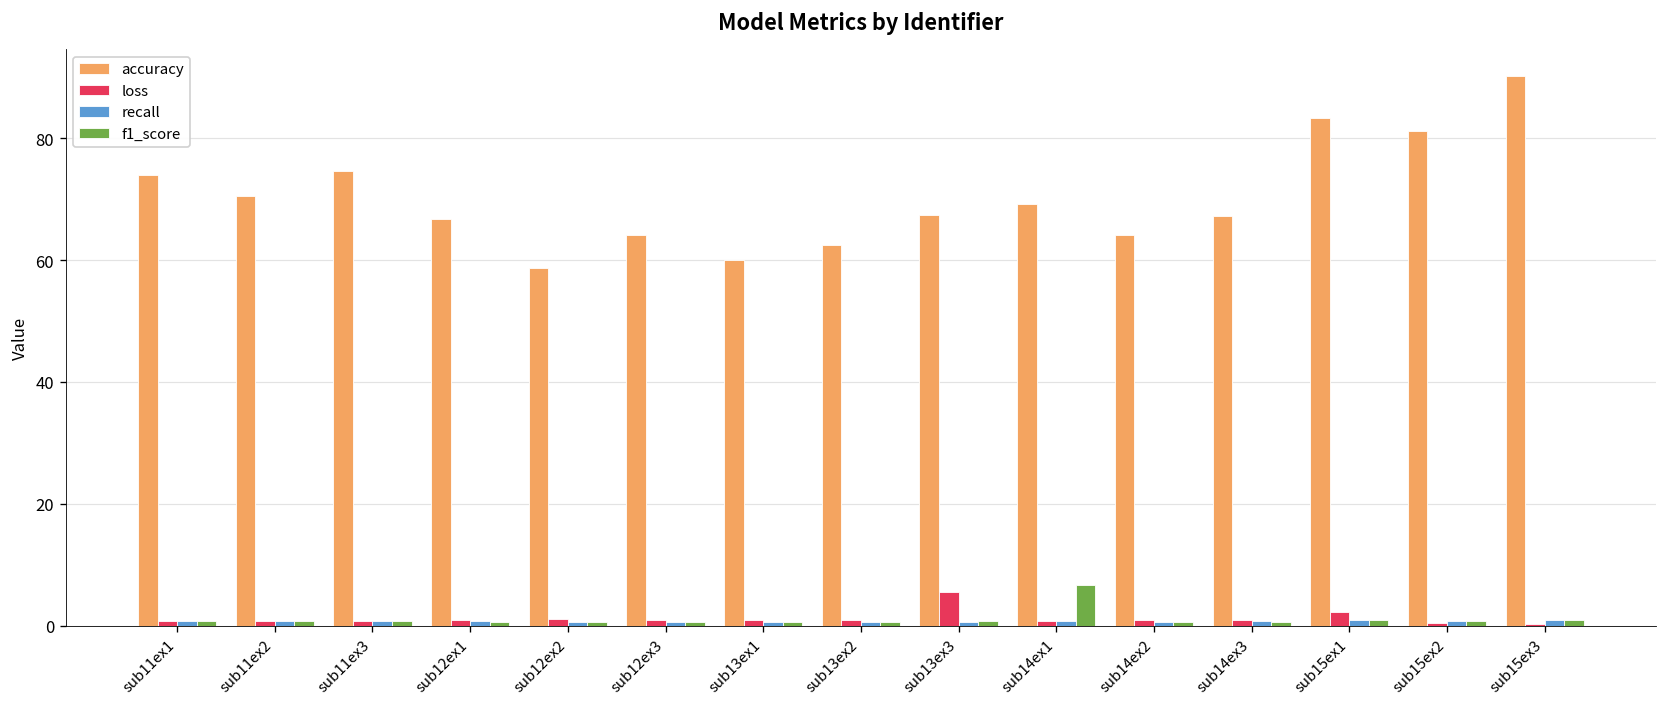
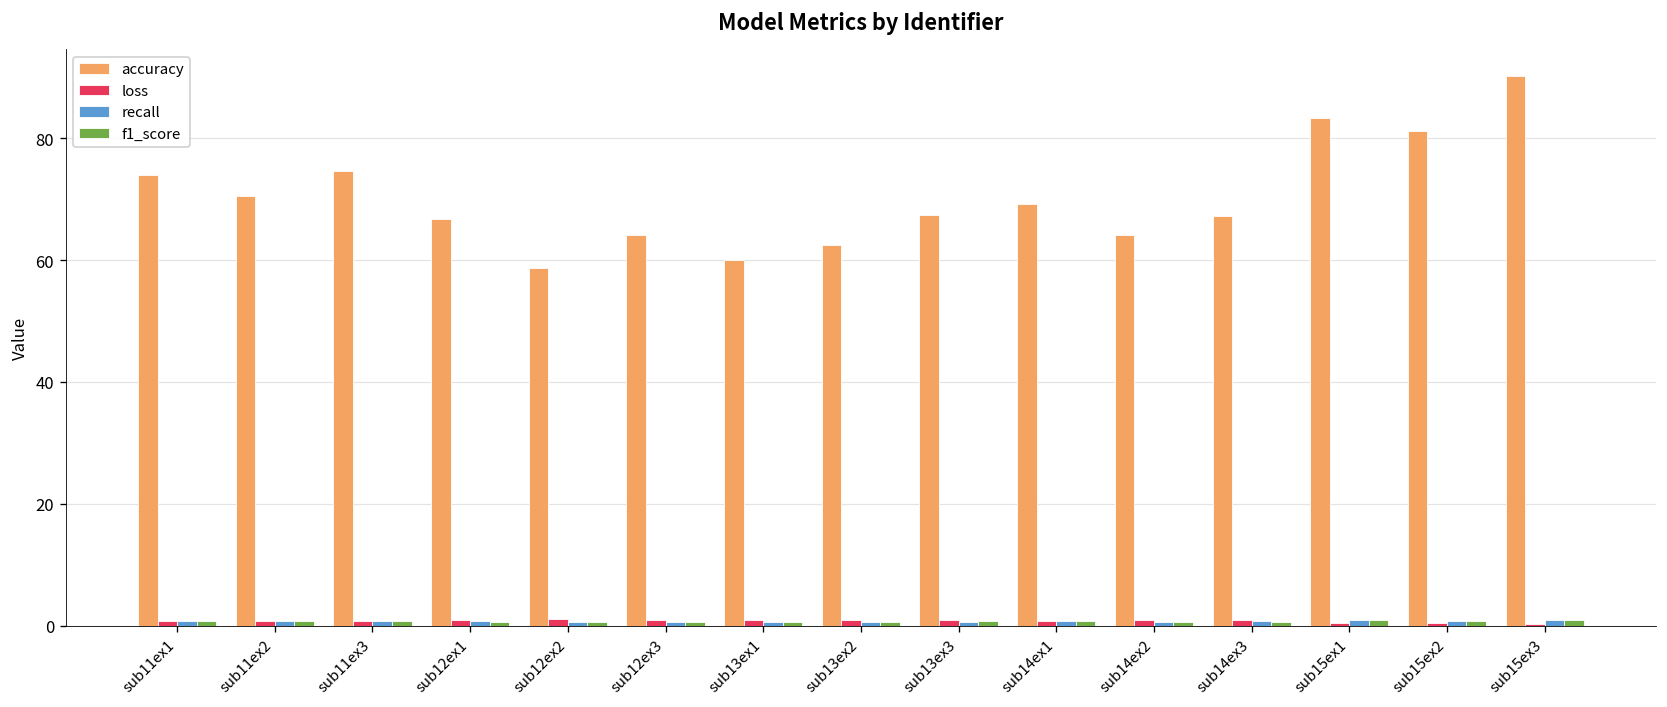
  {
    "accuracy": {
      "sub11ex1": 74,
      "sub11ex2": 71,
      "sub11ex3": 75,
      "sub12ex1": 67,
      "sub12ex2": 59,
      "sub12ex3": 64,
      "sub13ex1": 60,
      "sub13ex2": 63,
      "sub13ex3": 67,
      "sub14ex1": 69,
      "sub14ex2": 64,
      "sub14ex3": 67,
      "sub15ex1": 83,
      "sub15ex2": 81,
      "sub15ex3": 90
    },
    "loss": {
      "sub11ex1": 1,
      "sub11ex2": 1,
      "sub11ex3": 1,
      "sub12ex1": 1,
      "sub12ex2": 1,
      "sub12ex3": 1,
      "sub13ex1": 1,
      "sub13ex2": 1,
-     "sub13ex3": 6,
+     "sub13ex3": 1,
      "sub14ex1": 1,
      "sub14ex2": 1,
      "sub14ex3": 1,
-     "sub15ex1": 2
+     "sub15ex1": 0
    },
    "recall": {
      "sub11ex1": 1,
      "sub11ex2": 1,
      "sub11ex3": 1,
      "sub12ex1": 1,
      "sub12ex2": 1,
      "sub12ex3": 1,
      "sub13ex1": 1,
      "sub13ex2": 1,
      "sub13ex3": 1,
      "sub14ex1": 1,
      "sub14ex2": 1,
      "sub14ex3": 1,
      "sub15ex1": 1,
      "sub15ex2": 1,
      "sub15ex3": 1
    },
    "f1_score": {
      "sub11ex1": 1,
      "sub11ex2": 1,
      "sub11ex3": 1,
      "sub12ex1": 1,
      "sub12ex2": 1,
      "sub12ex3": 1,
      "sub13ex1": 1,
      "sub13ex2": 1,
      "sub13ex3": 1,
-     "sub14ex1": 7,
+     "sub14ex1": 1,
      "sub14ex2": 1,
      "sub14ex3": 1,
      "sub15ex1": 1,
      "sub15ex2": 1,
      "sub15ex3": 1
    }
  }
